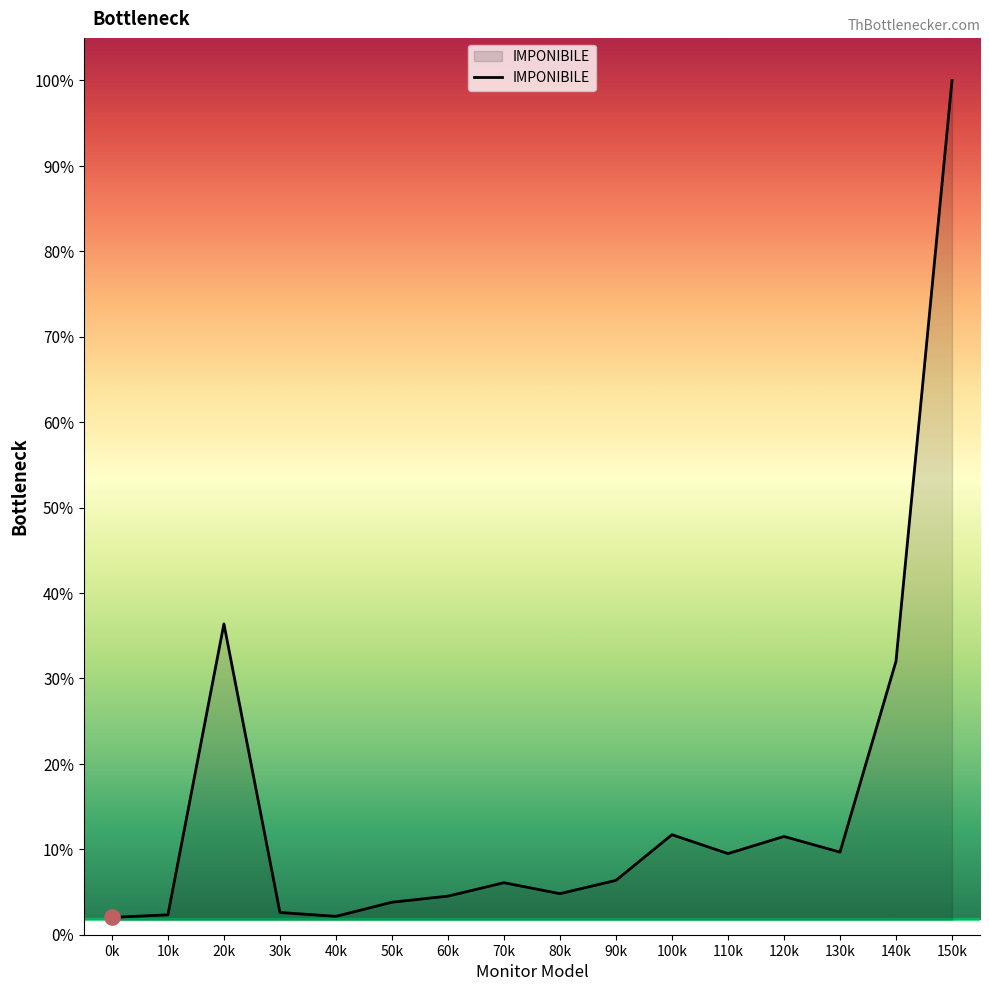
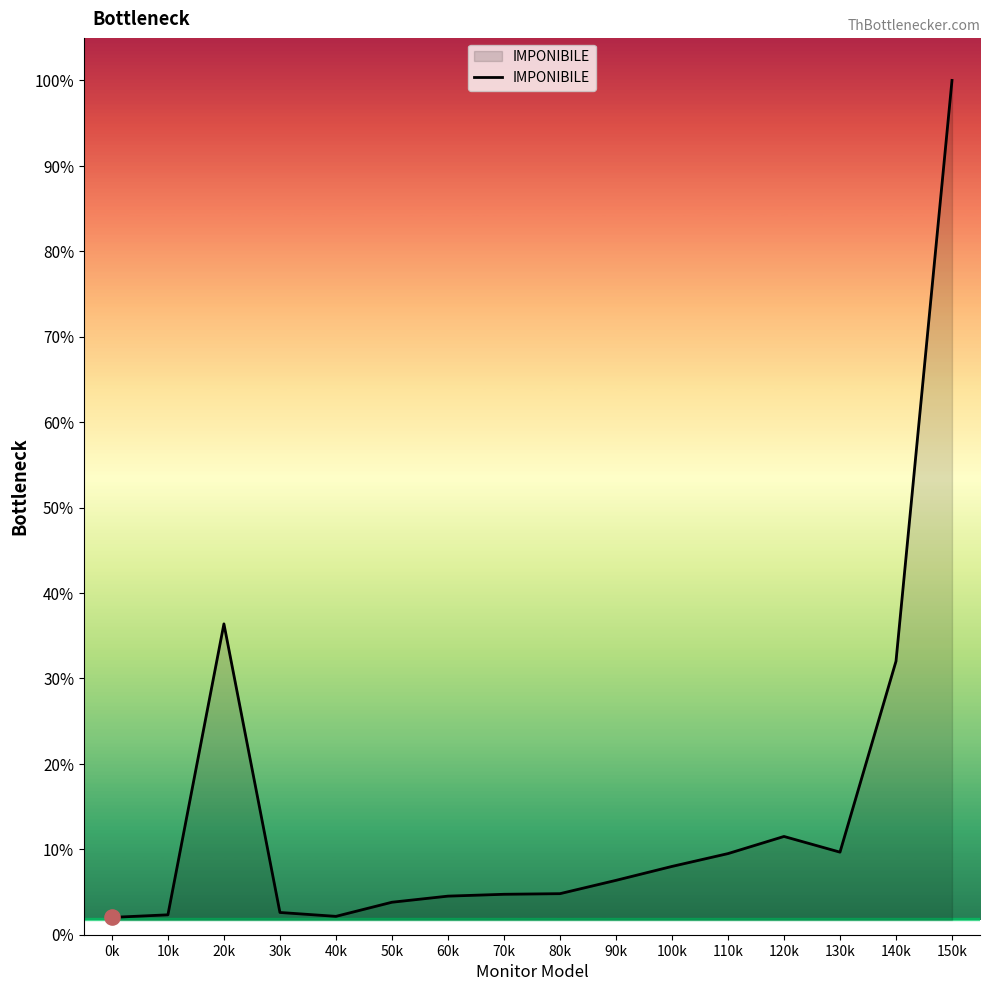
  {
    "IMPONIBILE": {
      "10k": "2%",
      "20k": "36%",
      "30k": "3%",
      "40k": "2%",
      "50k": "4%",
      "60k": "5%",
-     "70k": "6%",
+     "70k": "5%",
      "80k": "5%",
      "90k": "6%",
-     "100k": "12%",
+     "100k": "8%",
      "110k": "9%",
      "120k": "12%",
      "130k": "10%",
      "140k": "32%",
      "150k": "100%"
    }
  }
